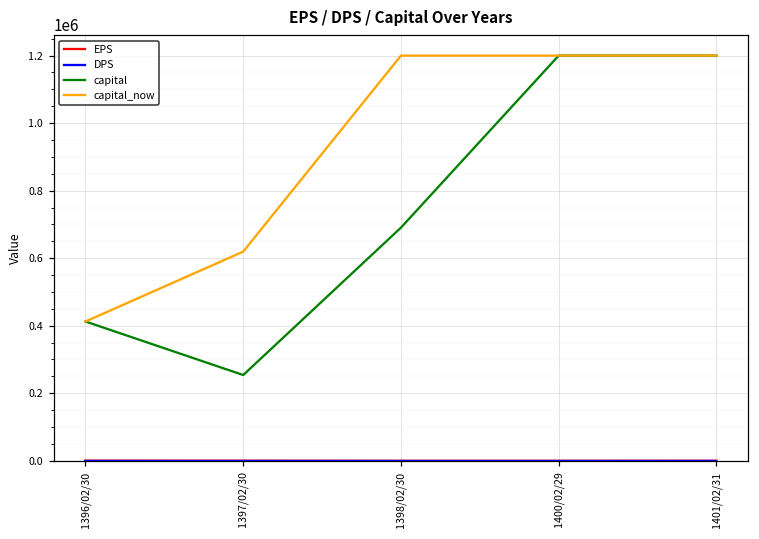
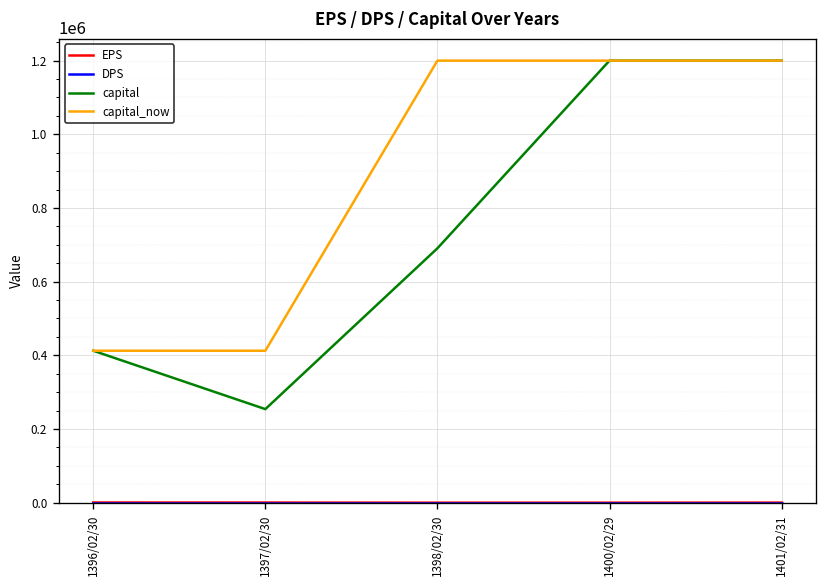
  {
    "DPS": {
      "1396/02/30": 0,
      "1397/02/30": 0,
      "1398/02/30": 0,
      "1400/02/29": 0,
      "1401/02/31": 0
    },
    "capital": {
      "1397/02/30": 250000,
      "1398/02/30": 690000
    },
    "capital_now": {
-     "1397/02/30": 620000,
+     "1397/02/30": 410000,
      "1398/02/30": 1200000
    }
  }
